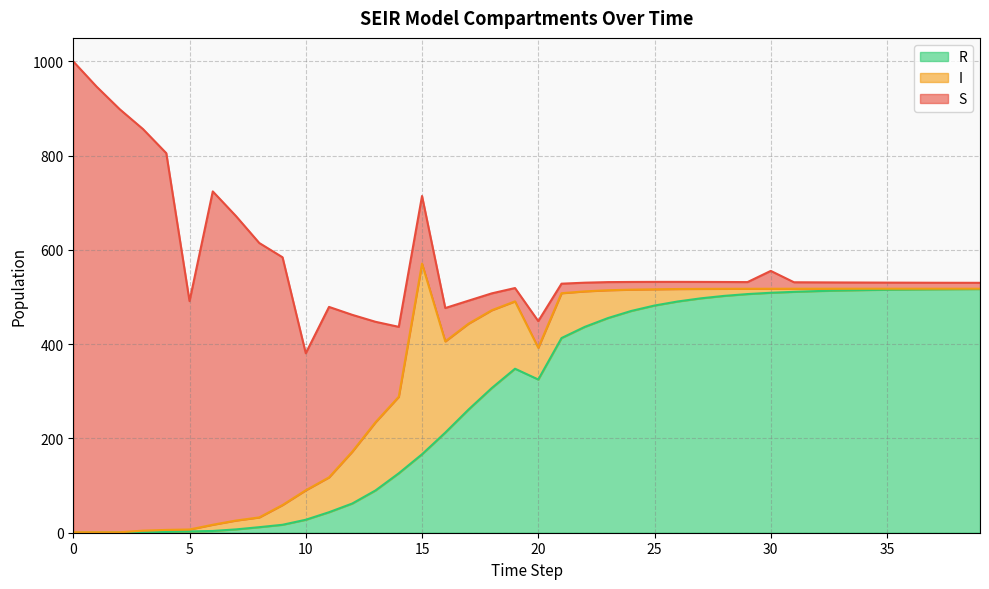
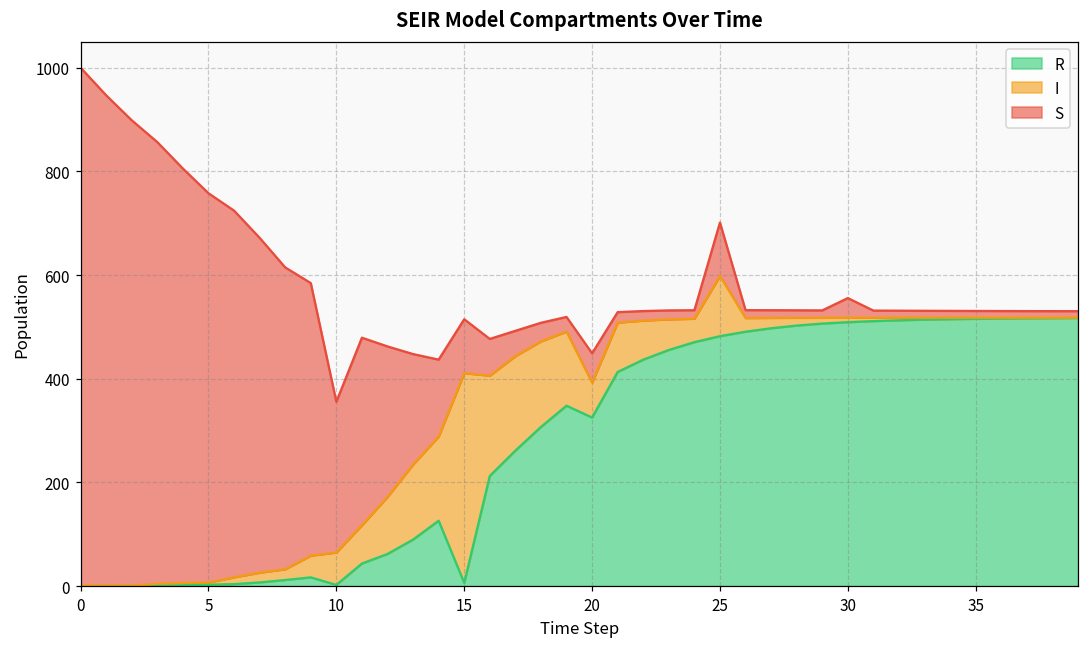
  {
    "R": {
-     "10": 30,
-     "15": 170,
+     "10": 0,
+     "15": 10,
      "20": 330,
      "25": 480,
      "30": 510
    },
    "I": {
      "10": 60,
      "15": 400,
      "20": 70,
-     "25": 30,
+     "25": 120,
      "30": 10
    },
    "S": {
      "0": 1000,
-     "5": 480,
+     "5": 750,
      "10": 290,
-     "15": 140,
+     "15": 100,
      "20": 60,
-     "25": 20,
+     "25": 100,
      "30": 40,
      "35": 10
    }
  }
